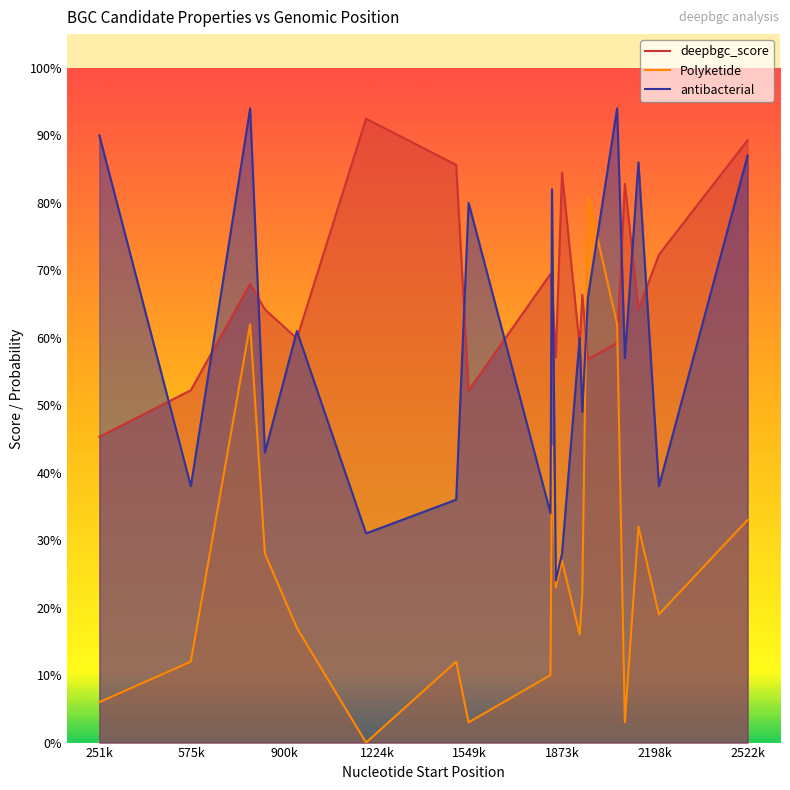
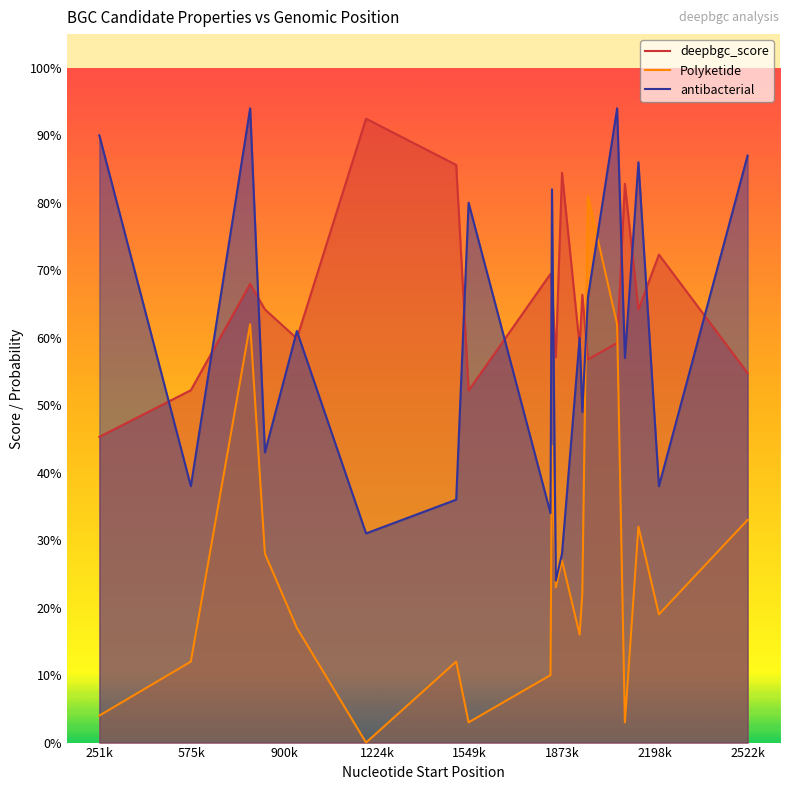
  {
    "deepbgc_score": {
      "251k": "45%",
-     "2522k": "89%"
+     "2522k": "55%"
    },
    "Polyketide": {
-     "251k": "6%",
+     "251k": "4%",
      "2522k": "33%"
    },
    "antibacterial": {
      "251k": "90%",
      "2522k": "87%"
    }
  }
